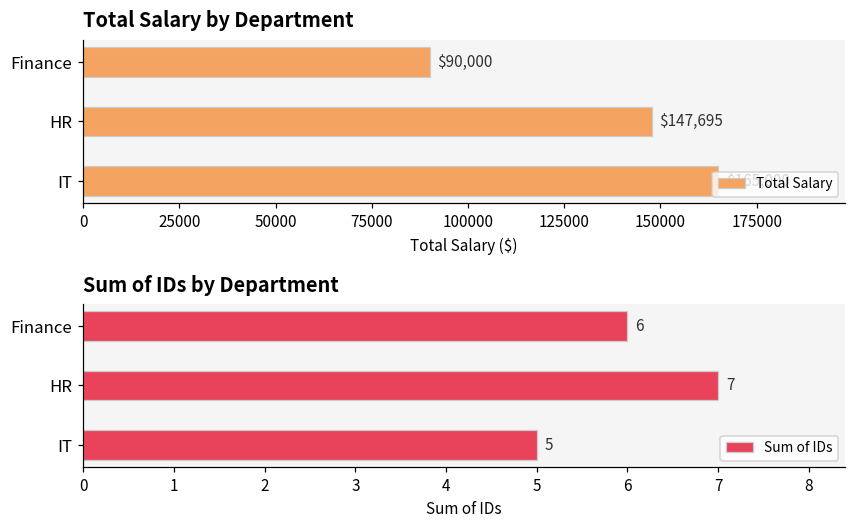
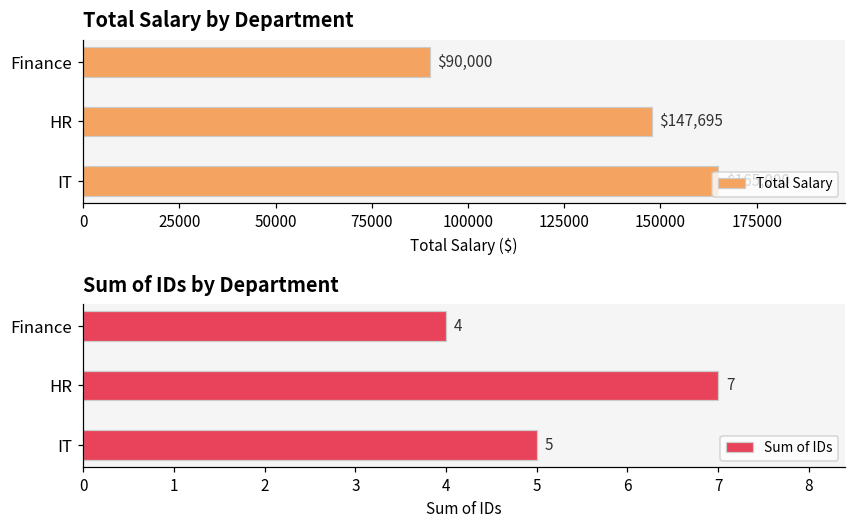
  {
    "Total Salary by Department": {
      "Finance": "$90,000",
      "HR": "$147,695"
    },
    "Sum of IDs by Department": {
-     "Finance": "6",
+     "Finance": "4",
      "HR": "7",
      "IT": "5"
    }
  }
